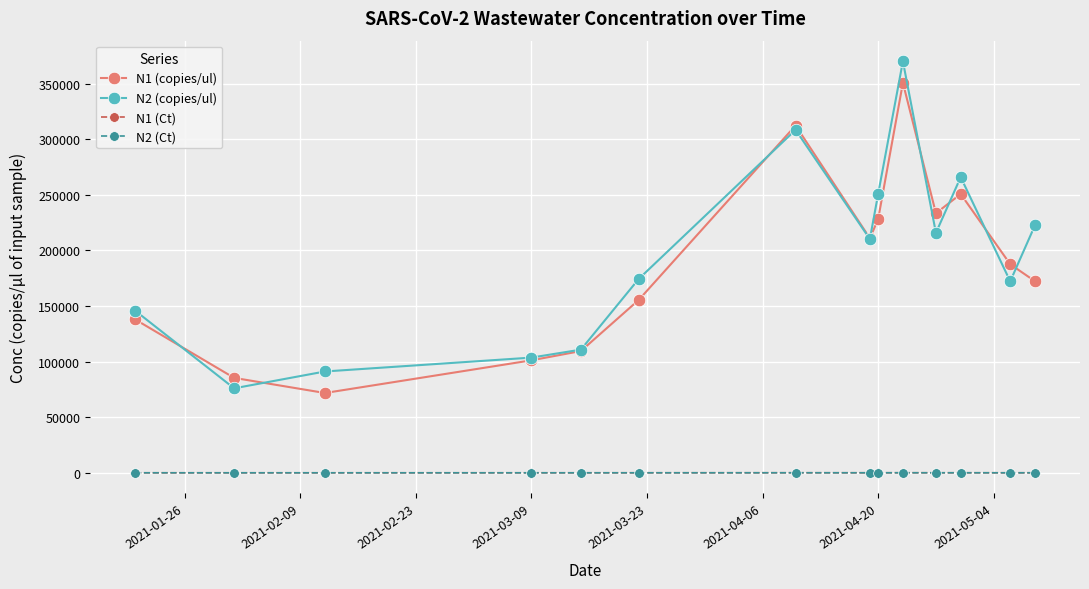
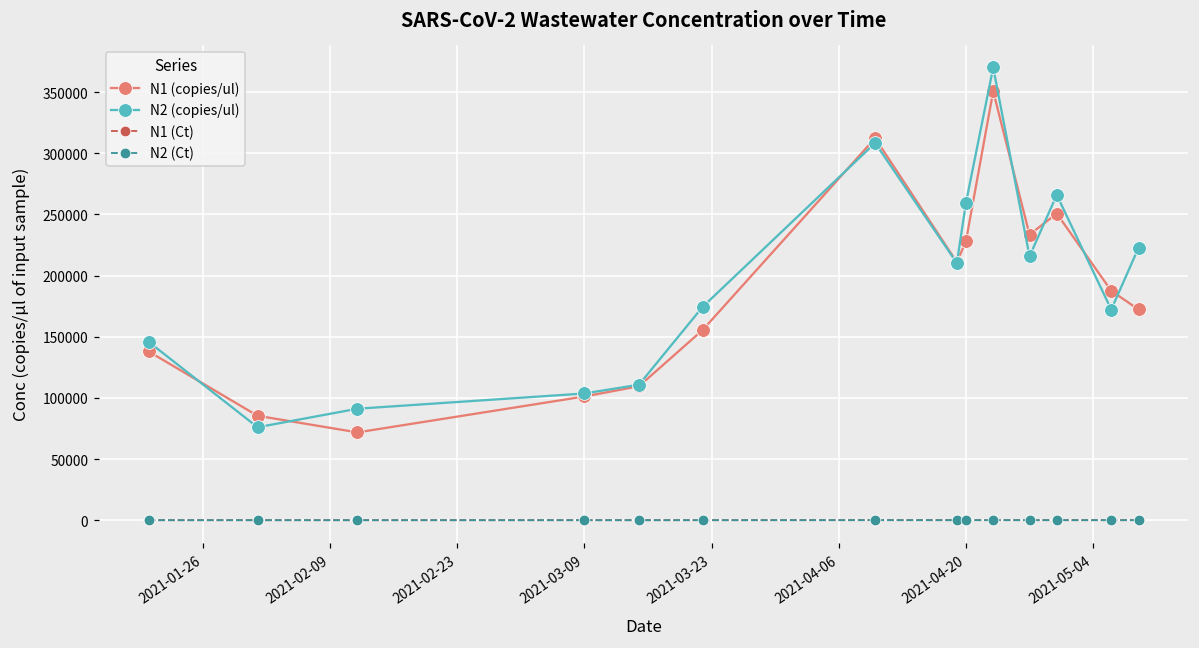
  {
    "N1 (copies/ul)": {
      "2021-03-09": 101000,
      "2021-04-20": 228000
    },
    "N2 (copies/ul)": {
      "2021-03-09": 104000,
-     "2021-04-20": 251000
+     "2021-04-20": 259000
    },
    "N2 (Ct)": {
      "2021-03-09": 0,
      "2021-04-20": 0
    }
  }
